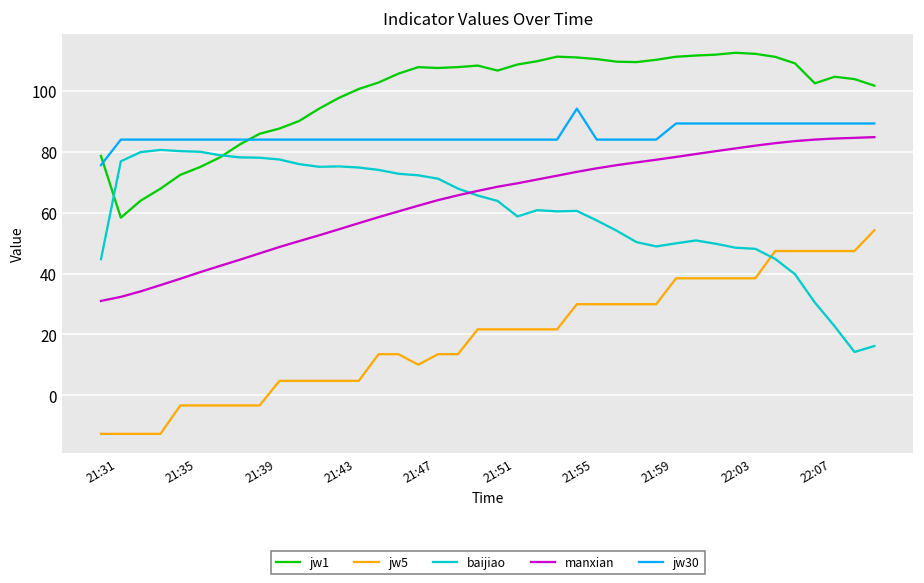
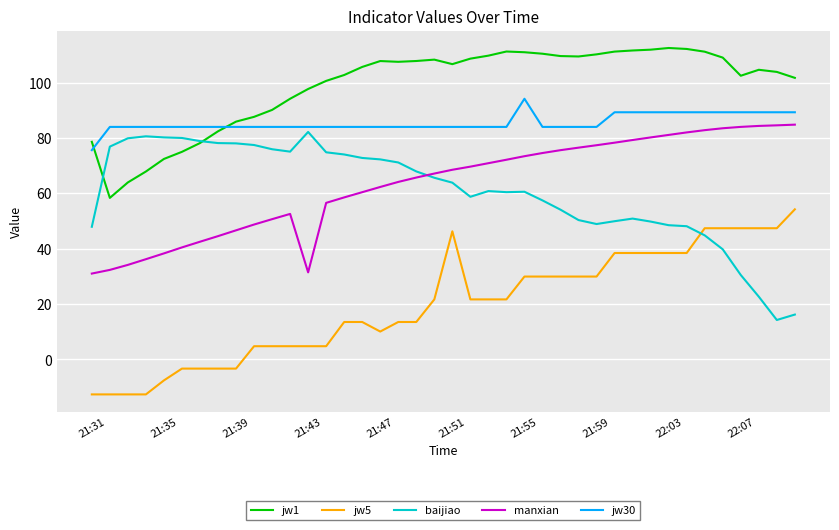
  {
    "jw1": {
      "21:31": 79,
      "21:35": 72,
      "21:39": 86,
      "21:43": 98,
      "21:47": 108,
      "21:51": 107,
      "21:55": 111,
      "21:59": 110,
      "22:03": 112,
      "22:07": 102
    },
    "jw5": {
      "21:31": -13,
-     "21:35": -3,
+     "21:35": -8,
      "21:39": -3,
      "21:43": 5,
      "21:47": 10,
-     "21:51": 22,
+     "21:51": 46,
      "21:55": 30,
      "21:59": 30,
      "22:03": 38,
      "22:07": 47
    },
    "baijiao": {
-     "21:31": 45,
+     "21:31": 48,
      "21:35": 80,
      "21:39": 78,
-     "21:43": 75,
+     "21:43": 82,
      "21:47": 72,
      "21:51": 64,
      "21:55": 61,
      "21:59": 49,
      "22:03": 48,
      "22:07": 30
    },
    "manxian": {
      "21:31": 31,
      "21:35": 38,
      "21:39": 47,
-     "21:43": 55,
+     "21:43": 31,
      "21:47": 62,
      "21:51": 68,
      "21:55": 73,
      "21:59": 77,
      "22:03": 81,
      "22:07": 84
    },
    "jw30": {
      "21:31": 76,
      "21:35": 84,
      "21:39": 84,
      "21:43": 84,
      "21:47": 84,
      "21:51": 84,
      "21:55": 94,
      "21:59": 84,
      "22:03": 89,
      "22:07": 89
    }
  }
